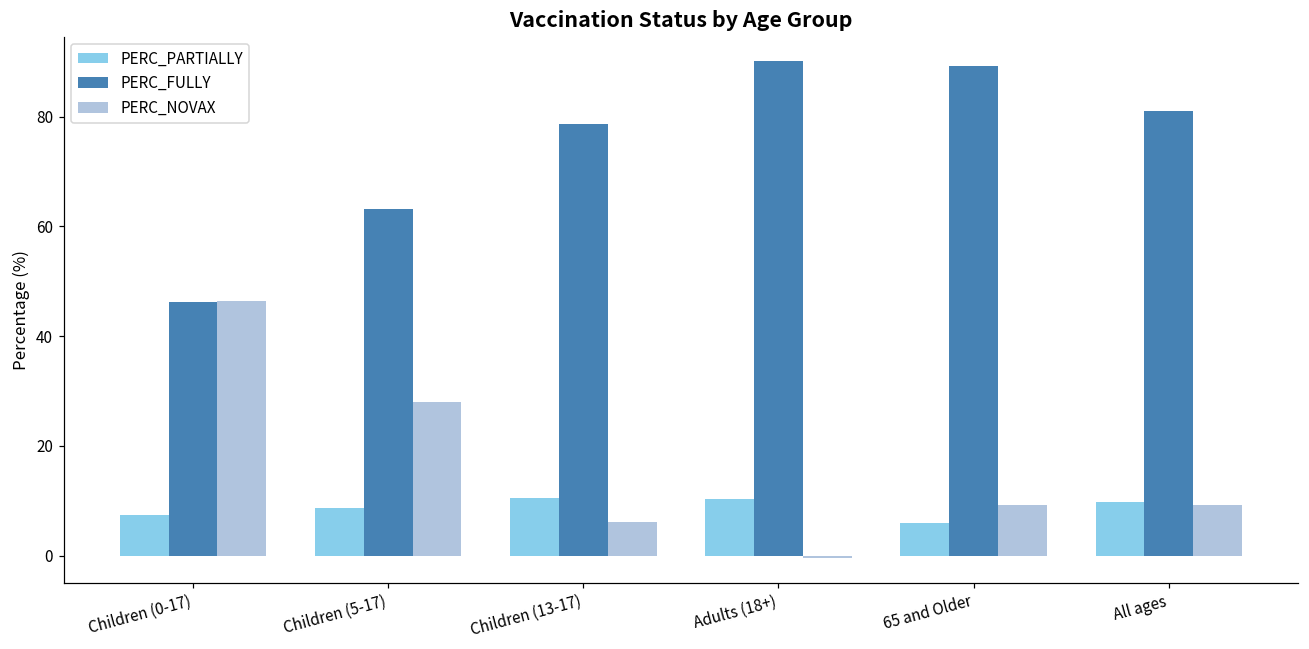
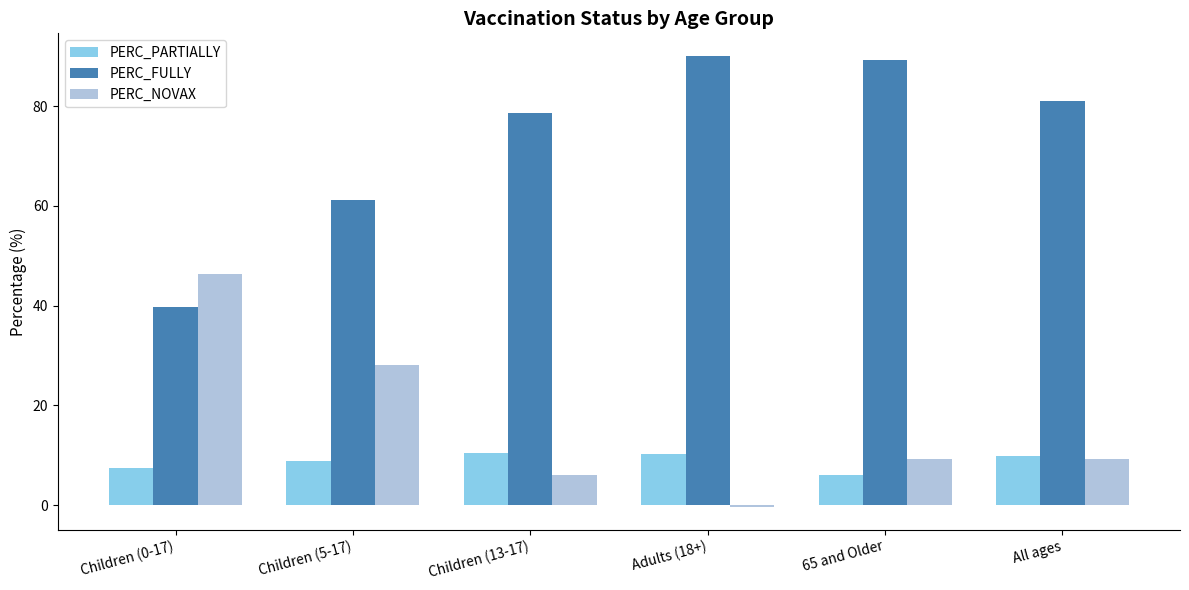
  {
    "PERC_FULLY": {
-     "Children (0-17)": 46,
-     "Children (5-17)": 63,
+     "Children (0-17)": 40,
+     "Children (5-17)": 61,
      "Children (13-17)": 79,
      "Adults (18+)": 90,
      "65 and Older": 89,
      "All ages": 81
    }
  }
